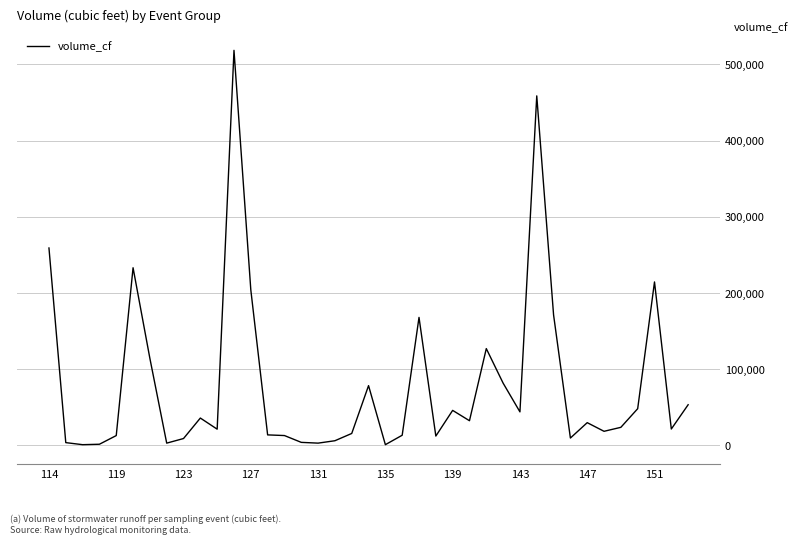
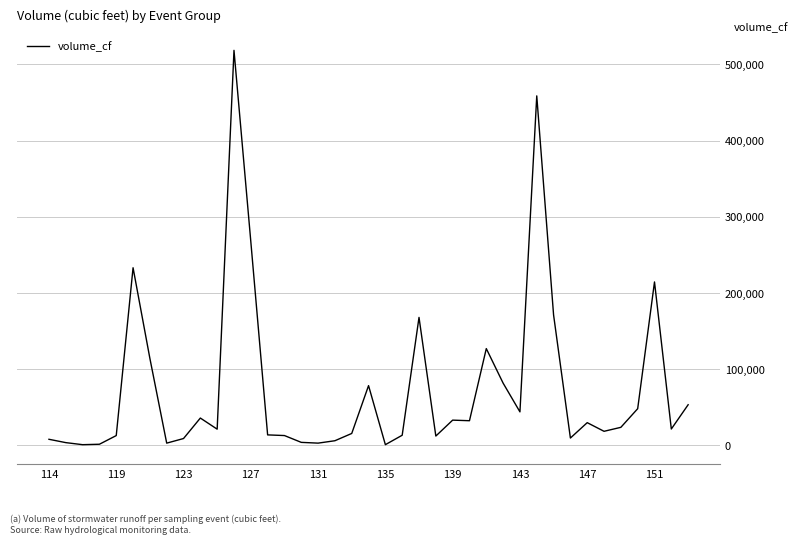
  {
-   "114": "260,000",
+   "114": "10,000",
    "119": "10,000",
    "123": "10,000",
-   "127": "200,000",
+   "127": "270,000",
    "131": "0",
    "135": "0",
-   "139": "50,000",
+   "139": "30,000",
    "143": "40,000",
    "147": "30,000",
    "151": "210,000"
  }
